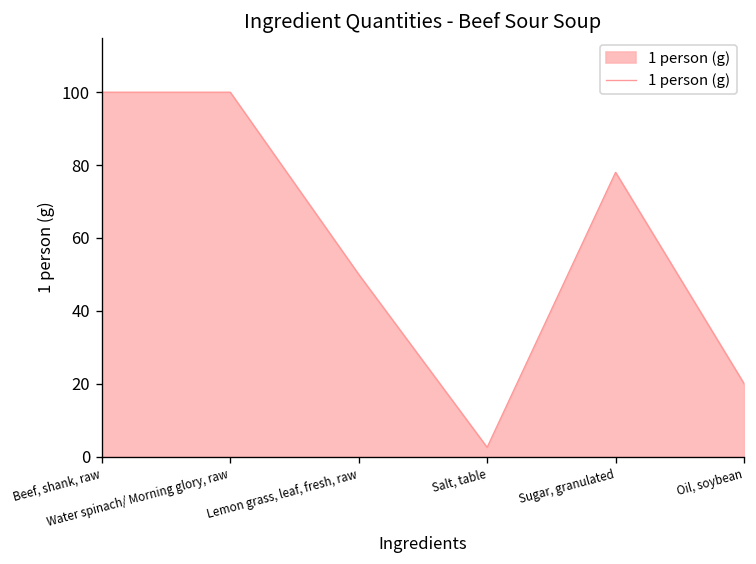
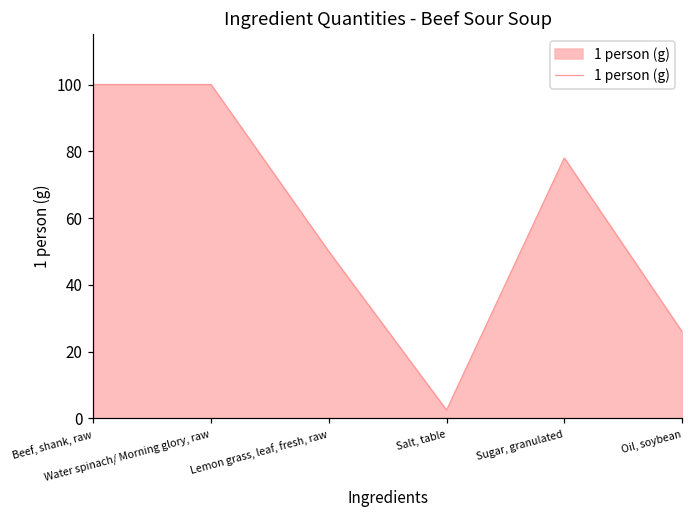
  {
    "Beef, shank, raw": 100,
    "Water spinach/ Morning glory, raw": 100,
    "Lemon grass, leaf, fresh, raw": 50,
    "Salt, table": 3,
    "Sugar, granulated": 78,
-   "Oil, soybean": 20
+   "Oil, soybean": 26
  }
